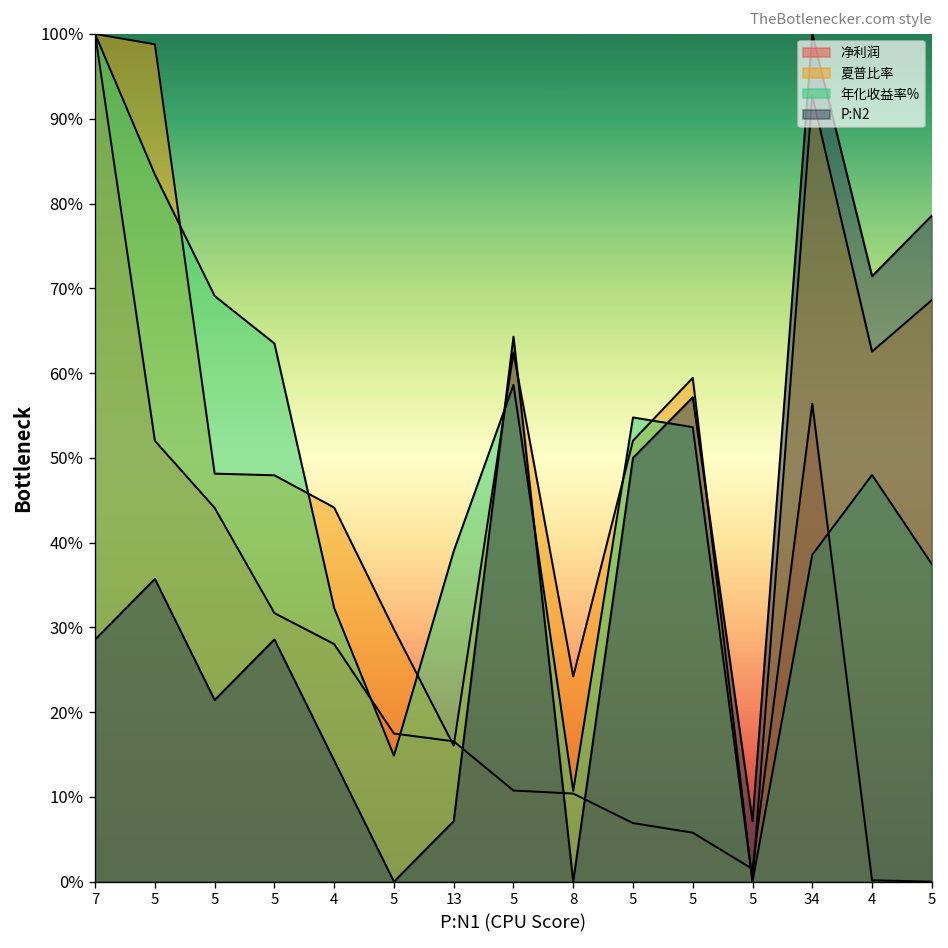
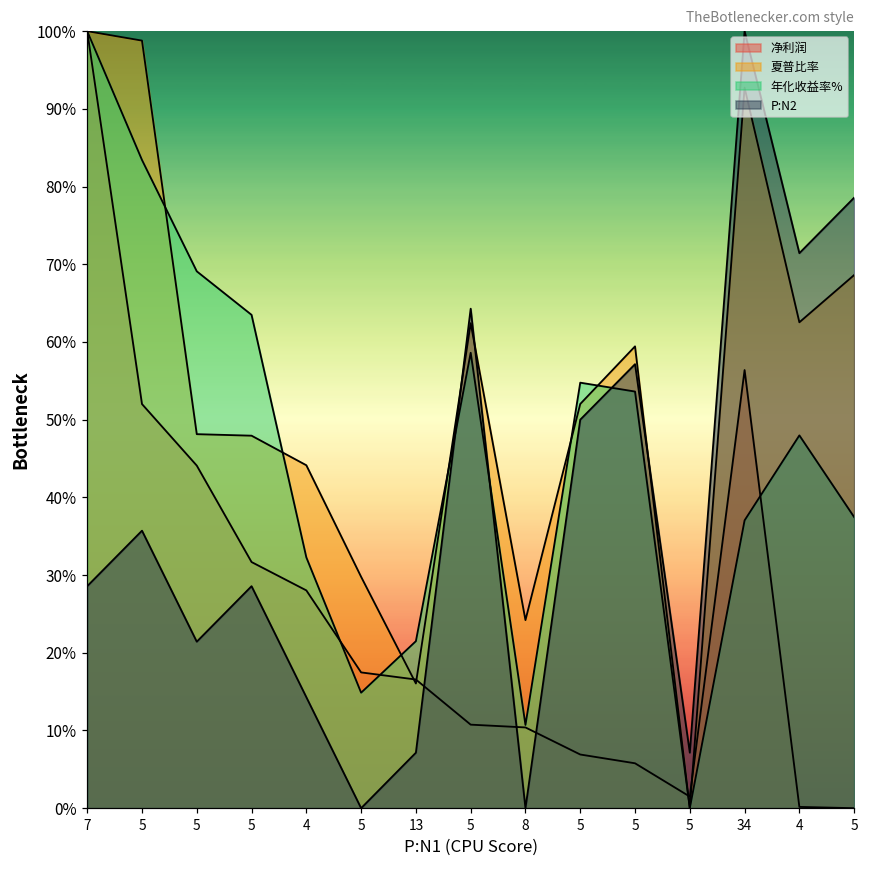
  {
    "净利润": {
      "13": "17%",
      "34": "56%"
    },
    "夏普比率": {
      "13": "16%",
      "8": "24%"
    },
    "年化收益率%": {
-     "13": "39%",
-     "34": "39%"
+     "13": "21%",
+     "34": "37%"
    },
    "P:N2": {
      "7": "29%",
      "13": "7%",
      "8": "0%",
      "34": "100%"
    }
  }
